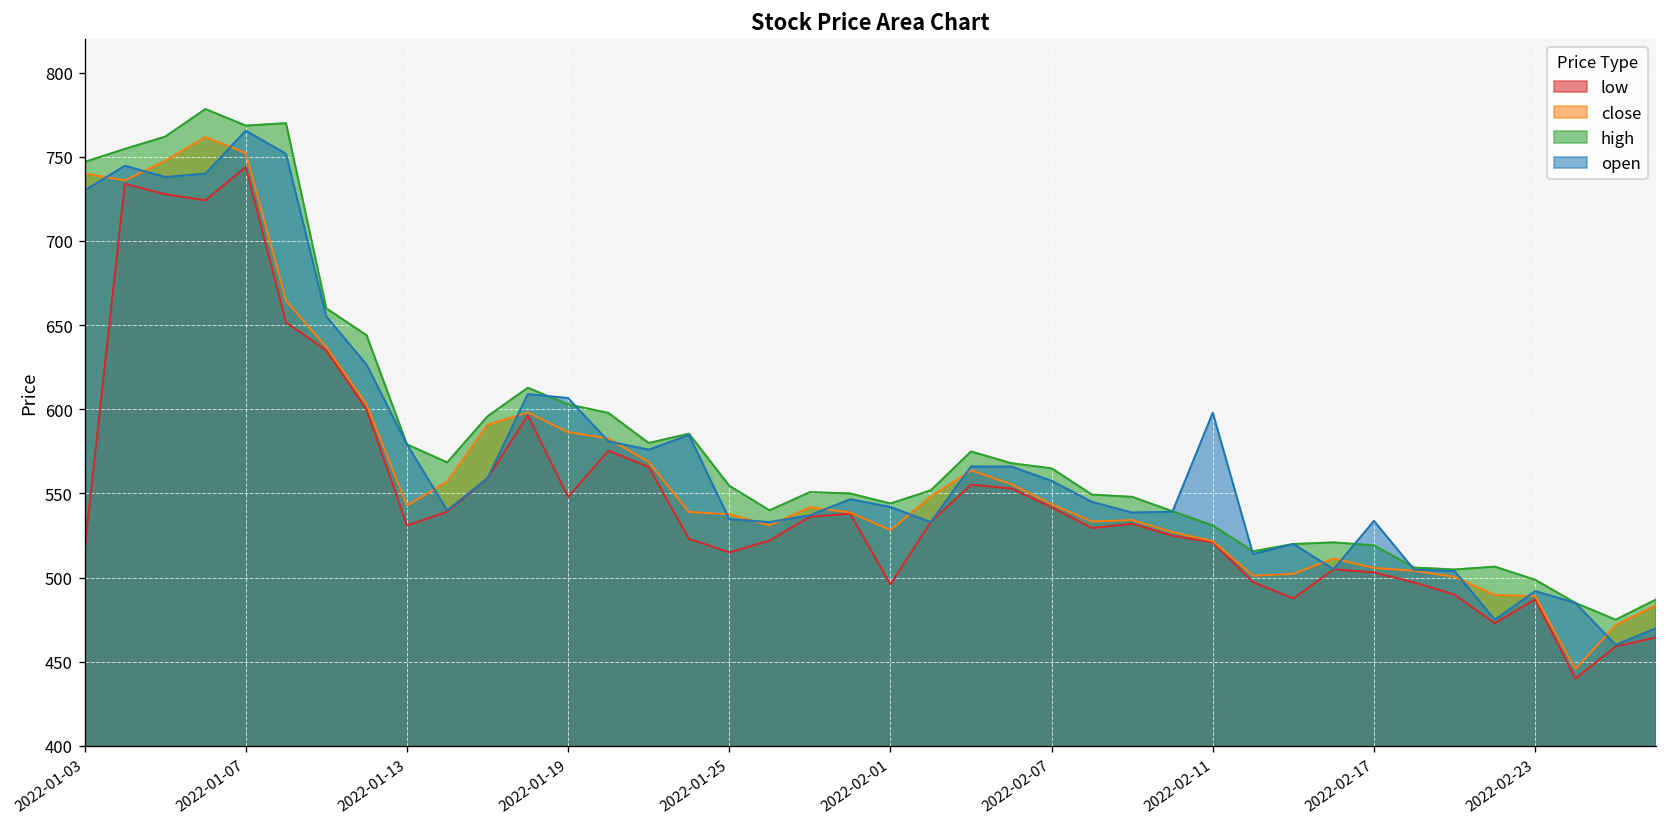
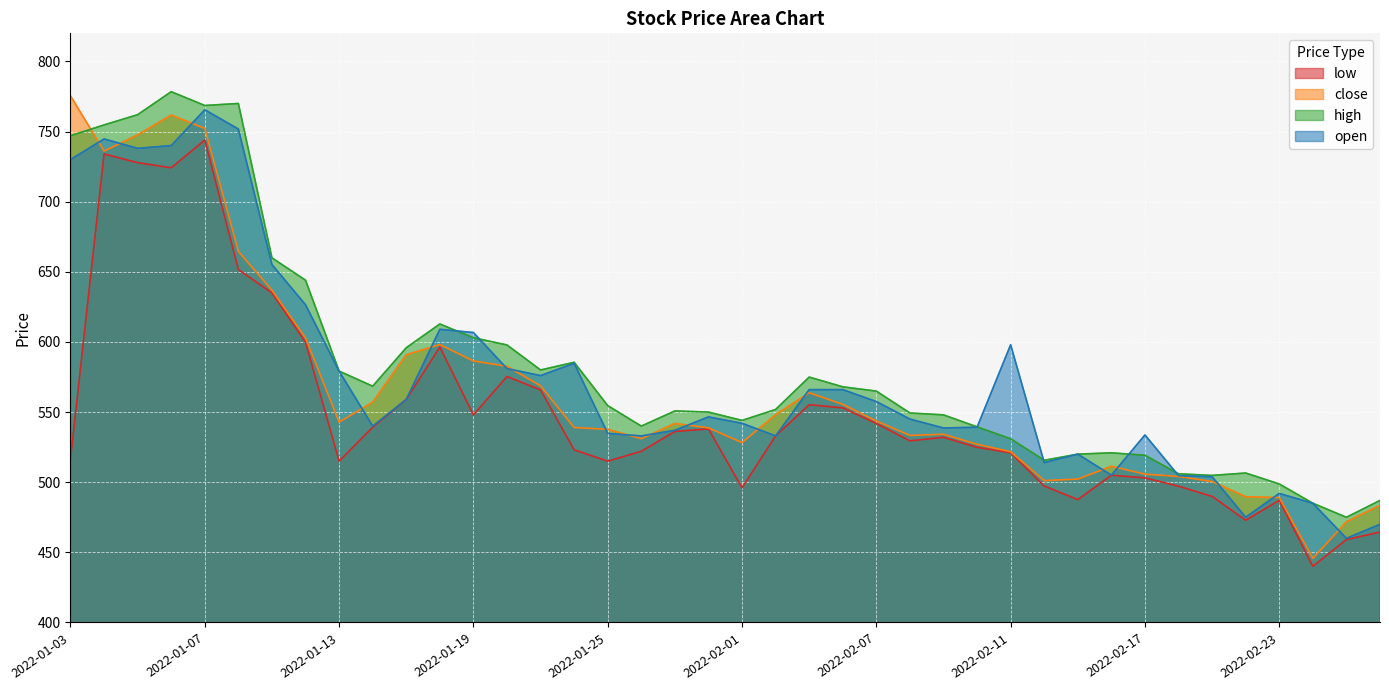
  {
    "low": {
      "2022-01-03": 517,
      "2022-01-07": 744,
-     "2022-01-13": 531,
+     "2022-01-13": 515,
      "2022-01-19": 548,
      "2022-01-25": 515,
      "2022-02-01": 496,
      "2022-02-17": 503,
      "2022-02-23": 487
    },
    "close": {
-     "2022-01-03": 740,
+     "2022-01-03": 775,
      "2022-01-07": 752,
      "2022-01-13": 543,
      "2022-01-19": 586,
      "2022-01-25": 538,
      "2022-02-01": 528,
      "2022-02-17": 506,
      "2022-02-23": 489
    },
    "high": {
      "2022-01-03": 747,
      "2022-01-07": 769,
      "2022-01-19": 603,
      "2022-01-25": 555,
      "2022-02-01": 544,
      "2022-02-07": 565,
      "2022-02-11": 531,
      "2022-02-17": 519,
      "2022-02-23": 499
    },
    "open": {
      "2022-01-03": 730,
      "2022-01-07": 766,
      "2022-01-19": 607,
      "2022-01-25": 535,
      "2022-02-01": 542,
      "2022-02-07": 558,
      "2022-02-11": 598,
      "2022-02-17": 534,
      "2022-02-23": 492
    }
  }
